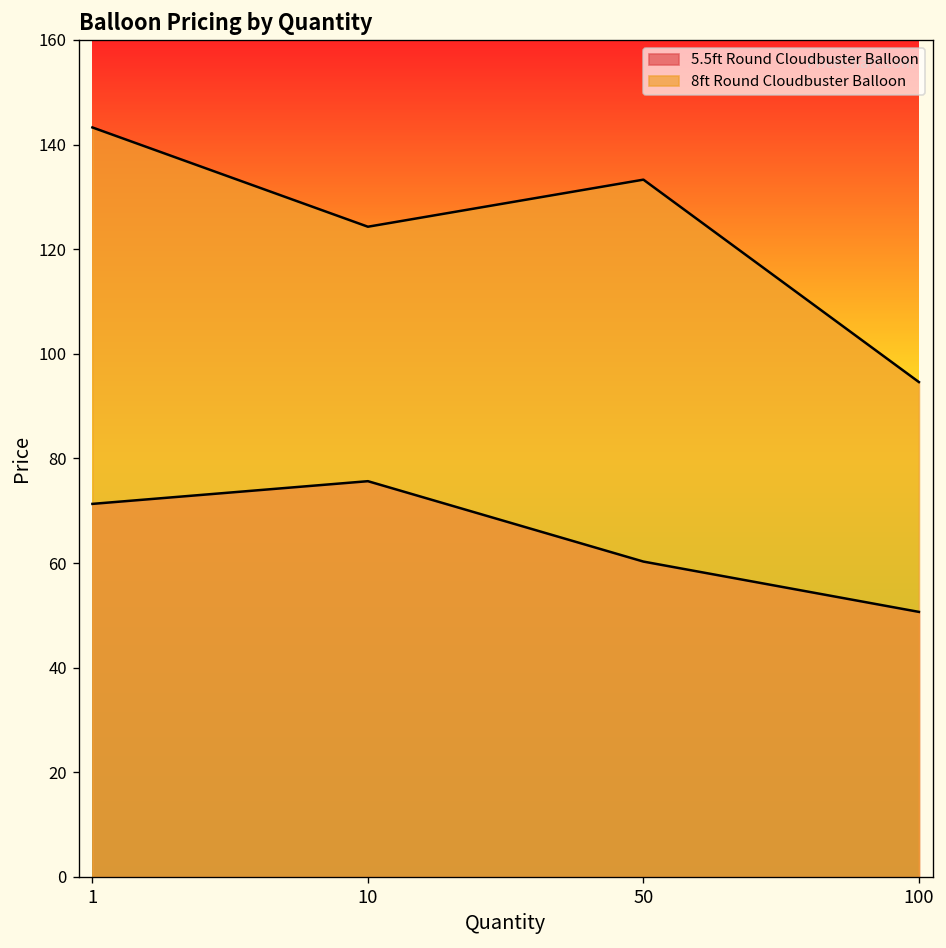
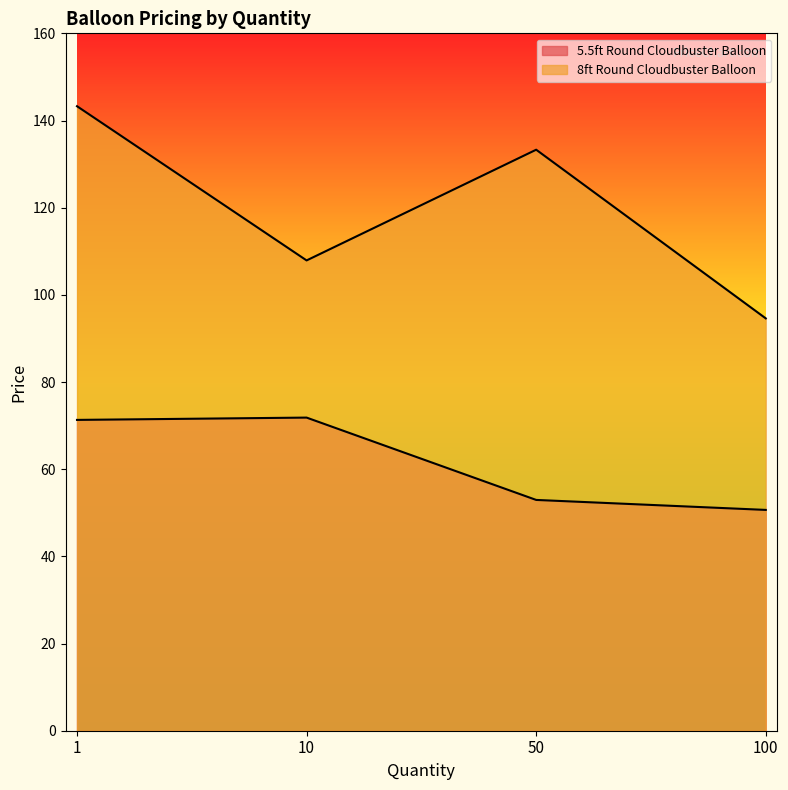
  {
    "5.5ft Round Cloudbuster Balloon": {
      "1": 71,
-     "10": 76,
-     "50": 60,
+     "10": 72,
+     "50": 53,
      "100": 51
    },
    "8ft Round Cloudbuster Balloon": {
      "1": 143,
-     "10": 124,
+     "10": 108,
      "50": 133,
      "100": 95
    }
  }
